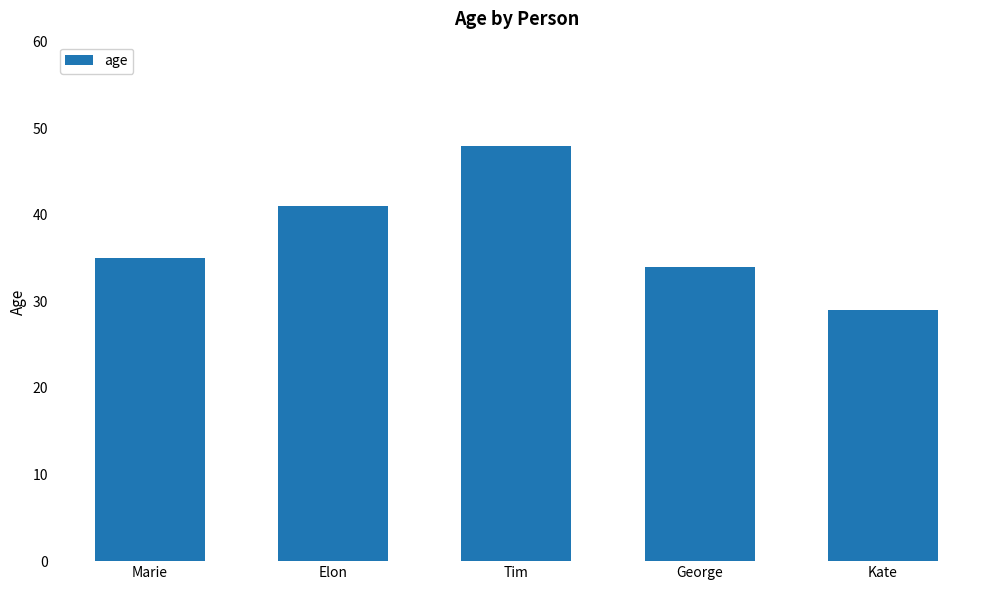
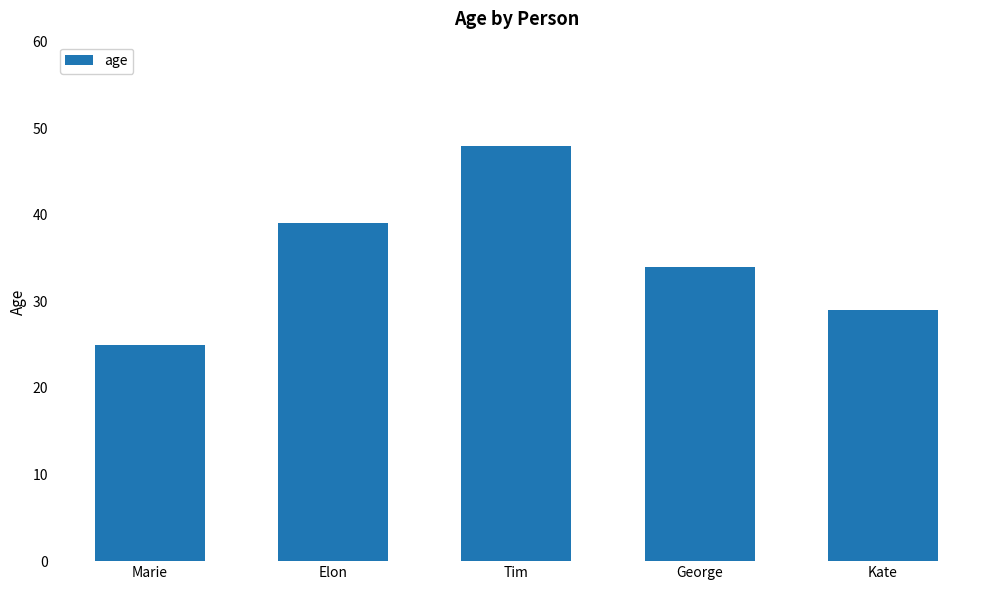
  {
-   "Marie": 35,
-   "Elon": 41,
+   "Marie": 25,
+   "Elon": 39,
    "Tim": 48,
    "George": 34,
    "Kate": 29
  }
